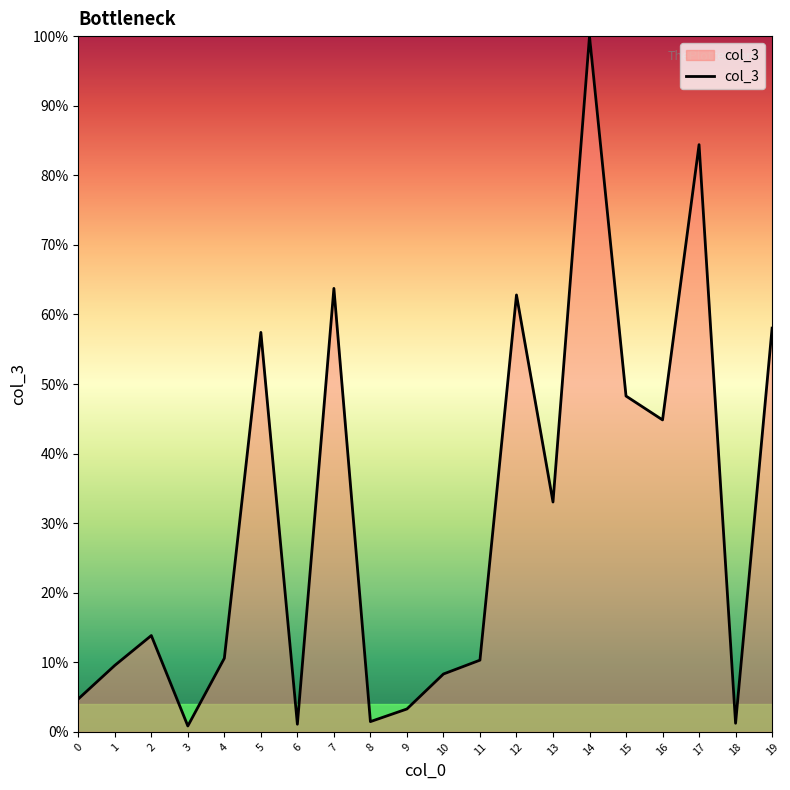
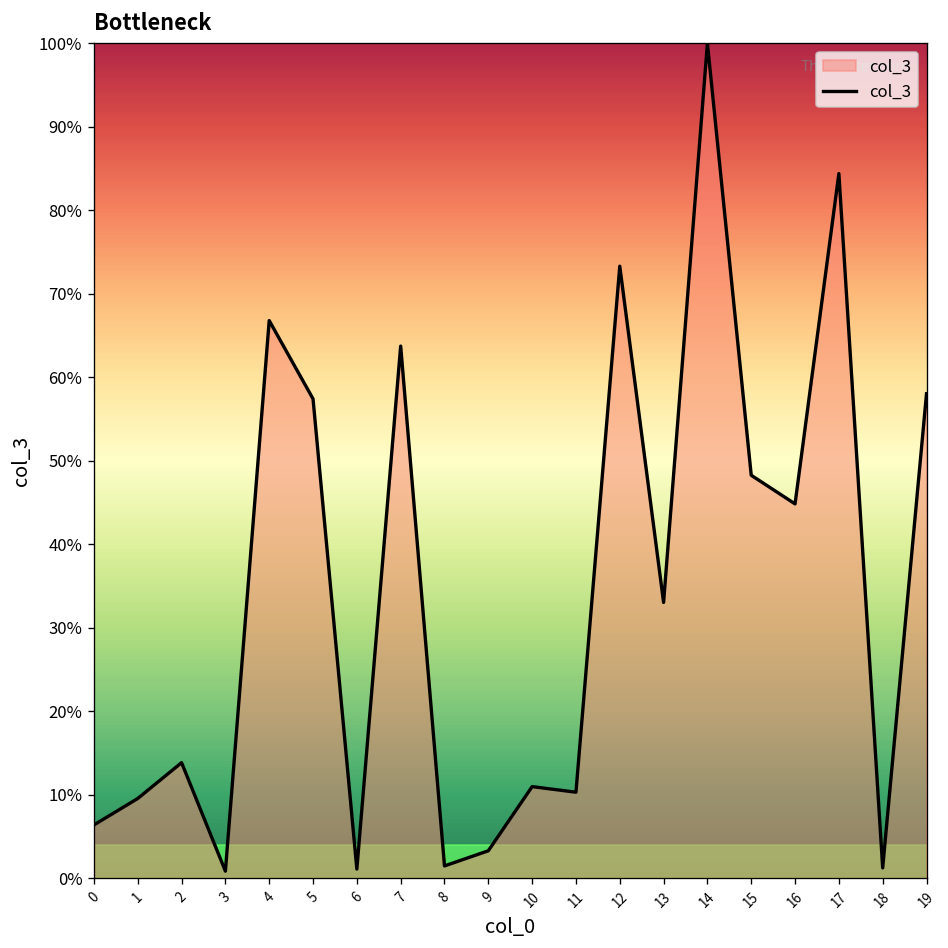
  {
-   "0": "5%",
+   "0": "6%",
    "1": "10%",
    "2": "14%",
-   "4": "11%",
+   "4": "67%",
    "5": "57%",
    "7": "64%",
-   "10": "8%",
+   "10": "11%",
    "11": "10%",
-   "12": "63%",
+   "12": "73%",
    "13": "33%",
    "14": "100%",
    "15": "48%",
    "16": "45%",
    "17": "84%",
    "19": "58%"
  }
